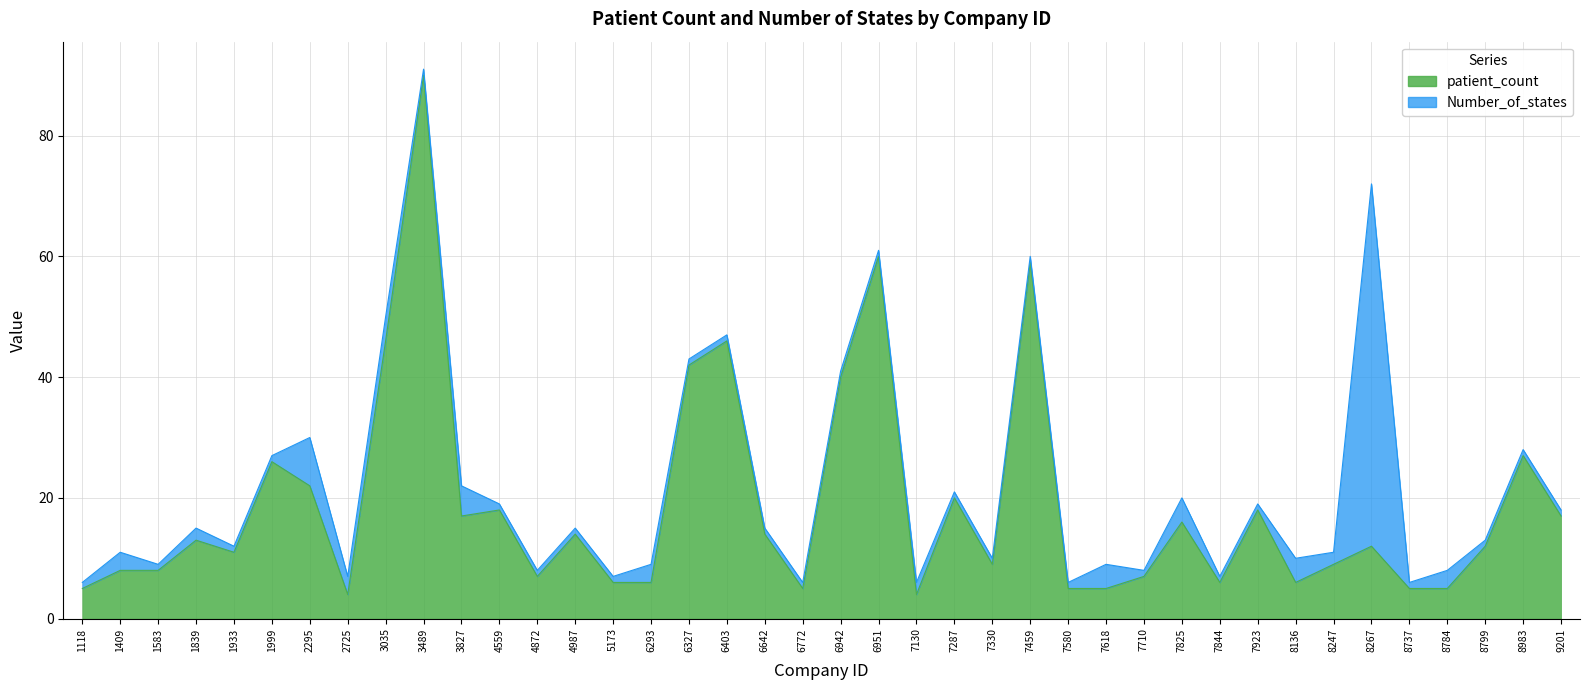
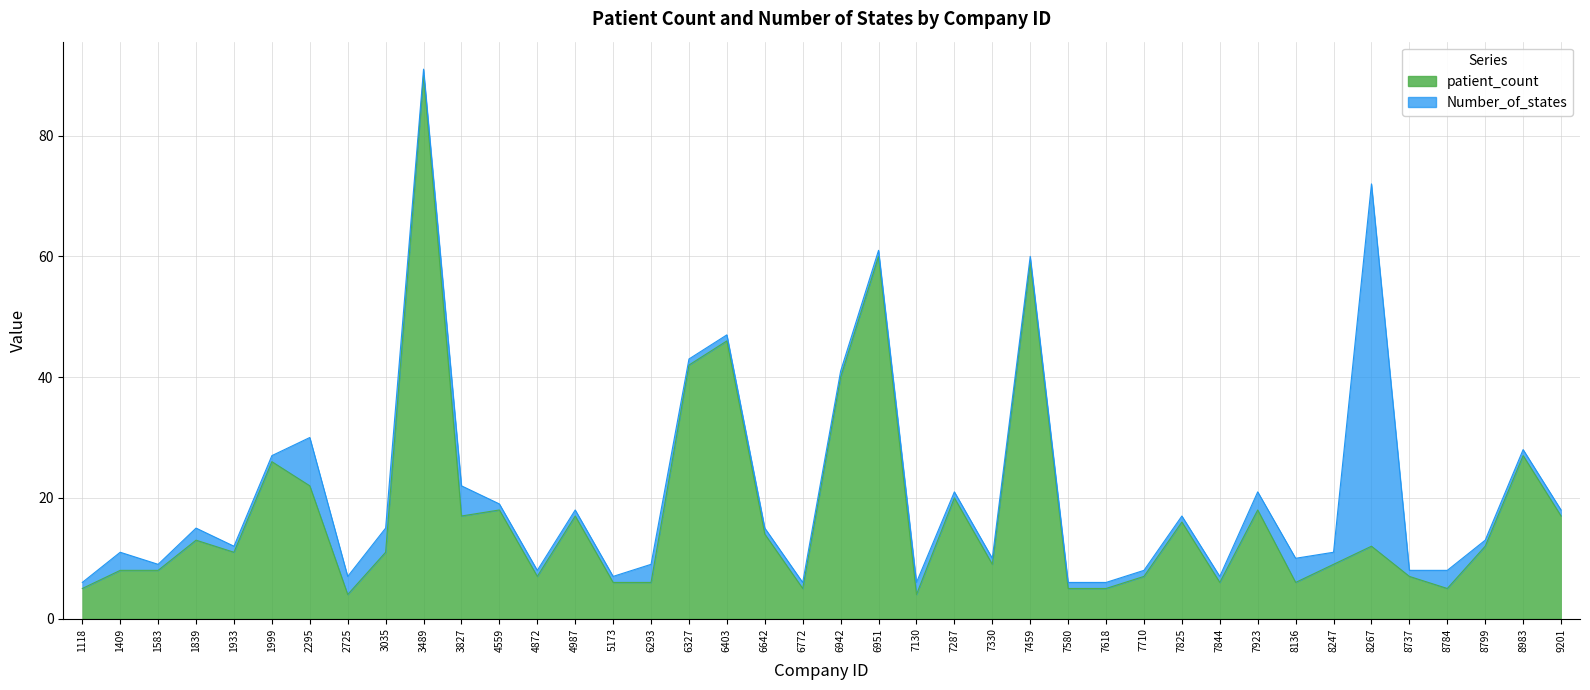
  {
    "patient_count": {
      "1118": 5,
      "1409": 8,
      "1583": 8,
      "1839": 13,
      "1933": 11,
      "1999": 26,
      "2295": 22,
      "2725": 4,
-     "3035": 46,
+     "3035": 11,
      "3489": 90,
      "3827": 17,
      "4559": 18,
      "4872": 7,
-     "4987": 14,
+     "4987": 17,
      "5173": 6,
      "6293": 6,
      "6327": 42,
      "6403": 46,
      "6642": 14,
      "6772": 5,
      "6942": 40,
      "6951": 60,
      "7130": 4,
      "7287": 20,
      "7330": 9,
      "7459": 59,
      "7580": 5,
      "7618": 5,
      "7710": 7,
      "7825": 16,
      "7844": 6,
      "7923": 18,
      "8136": 6,
      "8247": 9,
      "8267": 12,
-     "8737": 5,
+     "8737": 7,
      "8784": 5,
      "8799": 12,
      "8983": 27,
      "9201": 17
    },
    "Number_of_states": {
      "1118": 1,
      "1409": 3,
      "1583": 1,
      "1839": 2,
      "1933": 1,
      "1999": 1,
      "2295": 8,
      "2725": 3,
      "3035": 4,
      "3489": 1,
      "3827": 5,
      "4559": 1,
      "4872": 1,
      "4987": 1,
      "5173": 1,
      "6293": 3,
      "6327": 1,
      "6403": 1,
      "6642": 1,
      "6772": 1,
      "6942": 1,
      "6951": 1,
      "7130": 2,
      "7287": 1,
      "7330": 1,
      "7459": 1,
      "7580": 1,
-     "7618": 4,
+     "7618": 1,
      "7710": 1,
-     "7825": 4,
+     "7825": 1,
      "7844": 1,
-     "7923": 1,
+     "7923": 3,
      "8136": 4,
      "8247": 2,
      "8267": 60,
      "8737": 1,
      "8784": 3,
      "8799": 1,
      "8983": 1,
      "9201": 1
    }
  }
